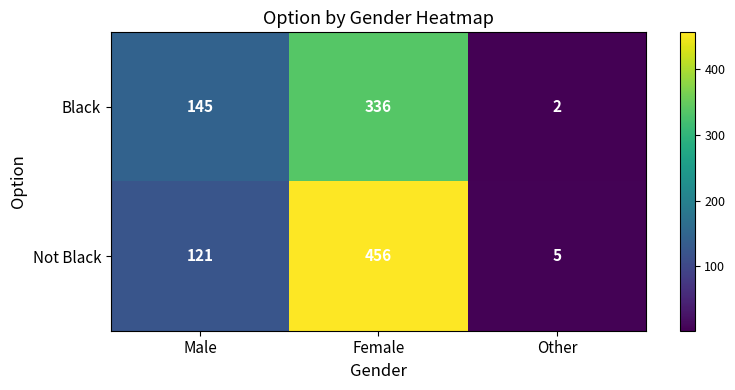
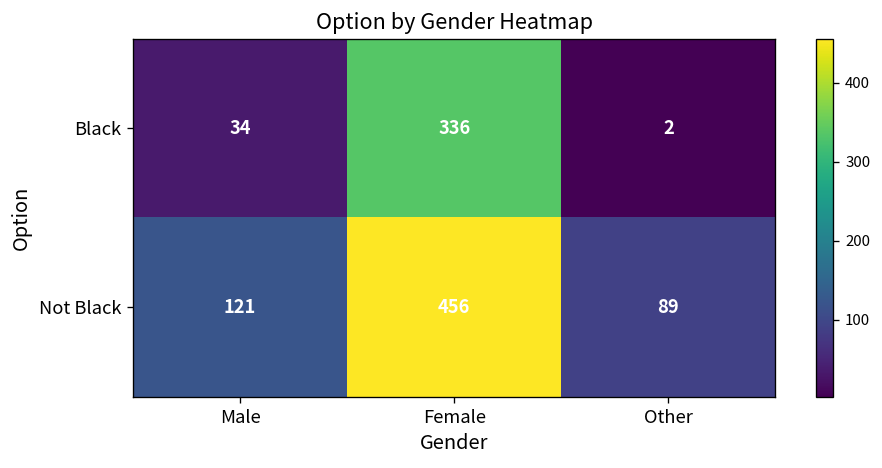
  {
    "Black": {
-     "Male": 145,
+     "Male": 34,
      "Female": 336,
      "Other": 2
    },
    "Not Black": {
      "Male": 121,
      "Female": 456,
-     "Other": 5
+     "Other": 89
    }
  }
